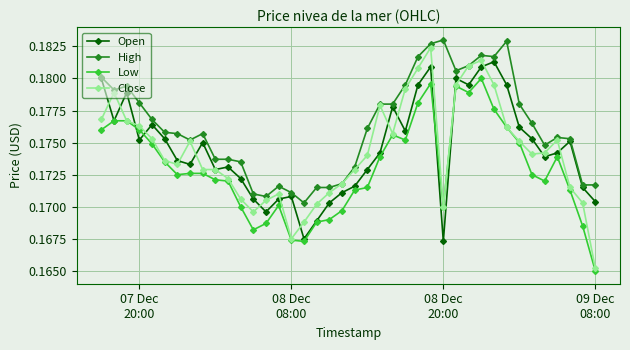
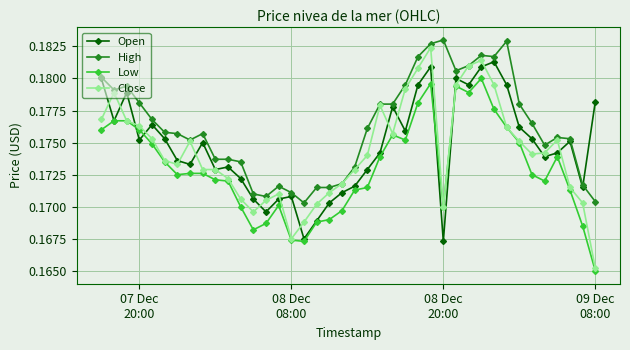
  {
    "Open": {
      "07 Dec 20:00": 0.1752,
      "08 Dec 08:00": 0.1708,
      "08 Dec 20:00": 0.1673,
-     "09 Dec 08:00": 0.1704
+     "09 Dec 08:00": 0.1782
    },
    "High": {
      "07 Dec 20:00": 0.1781,
      "08 Dec 08:00": 0.1711,
      "08 Dec 20:00": 0.1830,
-     "09 Dec 08:00": 0.1717
+     "09 Dec 08:00": 0.1704
    },
    "Low": {
      "07 Dec 20:00": 0.1760,
      "09 Dec 08:00": 0.1650
    },
    "Close": {
      "07 Dec 20:00": 0.1763,
      "09 Dec 08:00": 0.1652
    }
  }
